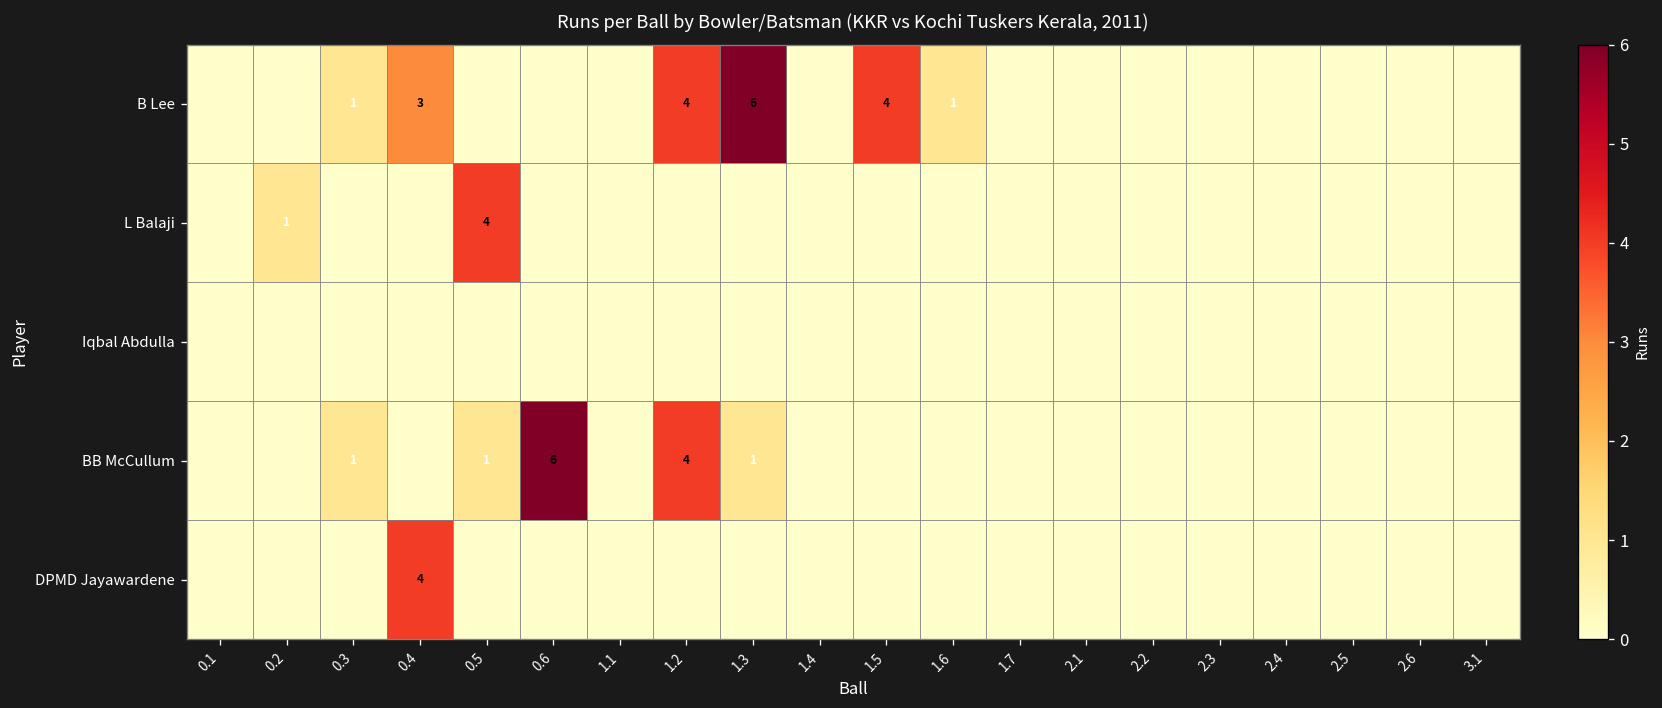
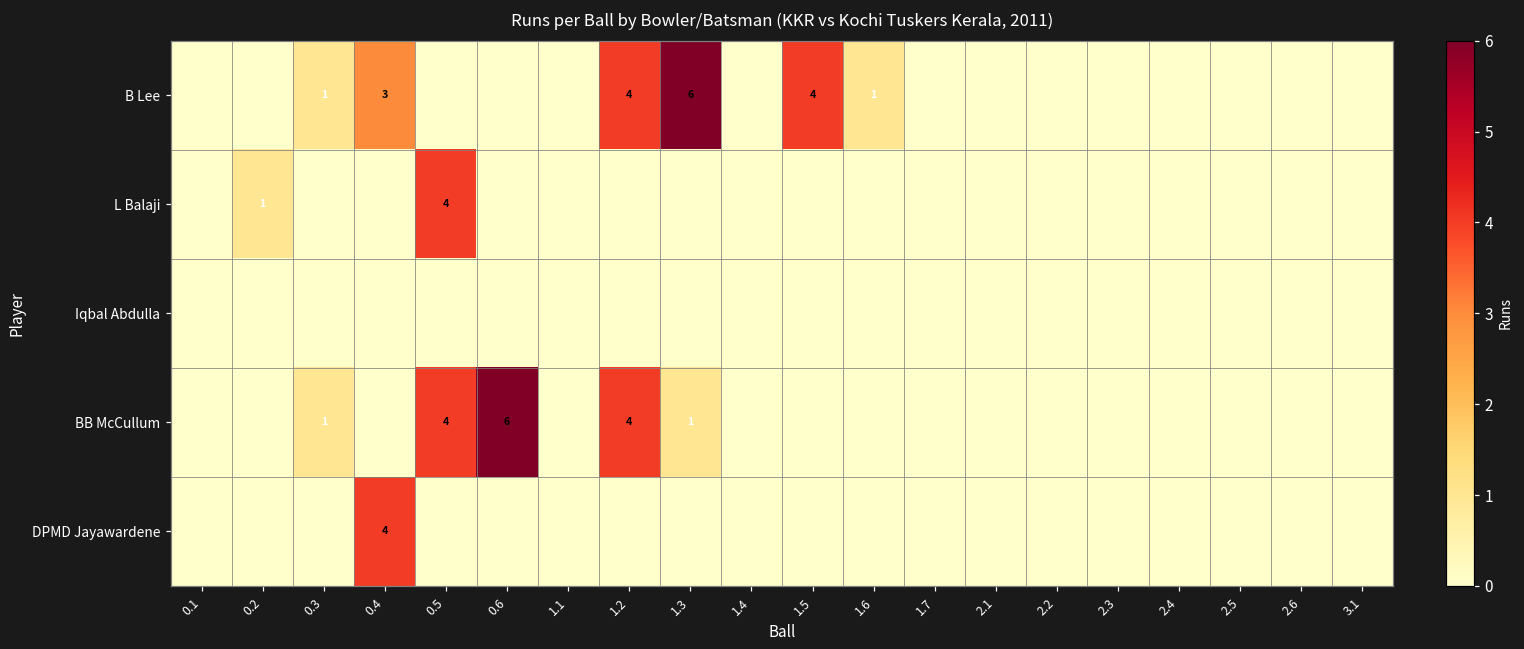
  {
    "B Lee": {
      "0.3": 1,
      "0.4": 3,
      "1.2": 4,
      "1.3": 6,
      "1.5": 4,
      "1.6": 1
    },
    "L Balaji": {
      "0.2": 1,
      "0.5": 4
    },
    "BB McCullum": {
      "0.3": 1,
-     "0.5": 1,
+     "0.5": 4,
      "0.6": 6,
      "1.2": 4,
      "1.3": 1
    },
    "DPMD Jayawardene": {
      "0.4": 4
    }
  }
